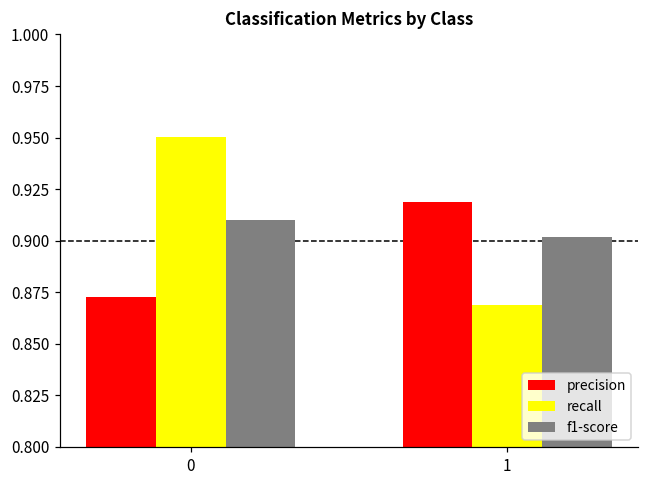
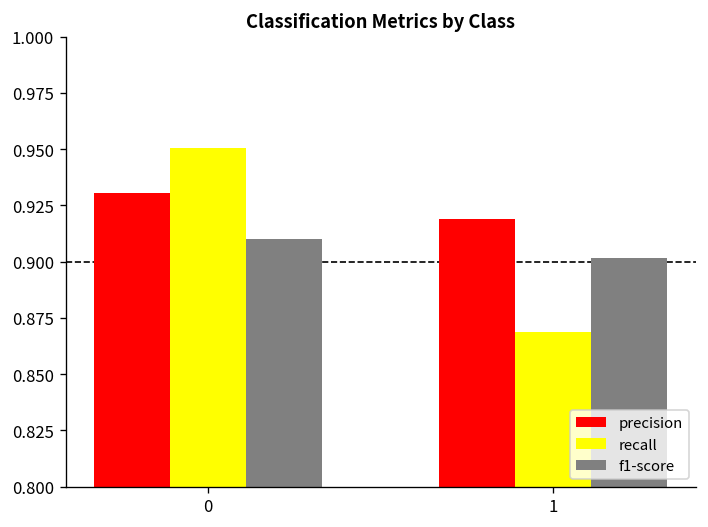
  {
    "precision": {
-     "0": 0.873,
+     "0": 0.931,
      "1": 0.919
    },
    "recall": {
      "0": 0.950,
      "1": 0.869
    },
    "f1-score": {
      "0": 0.910,
      "1": 0.902
    }
  }
